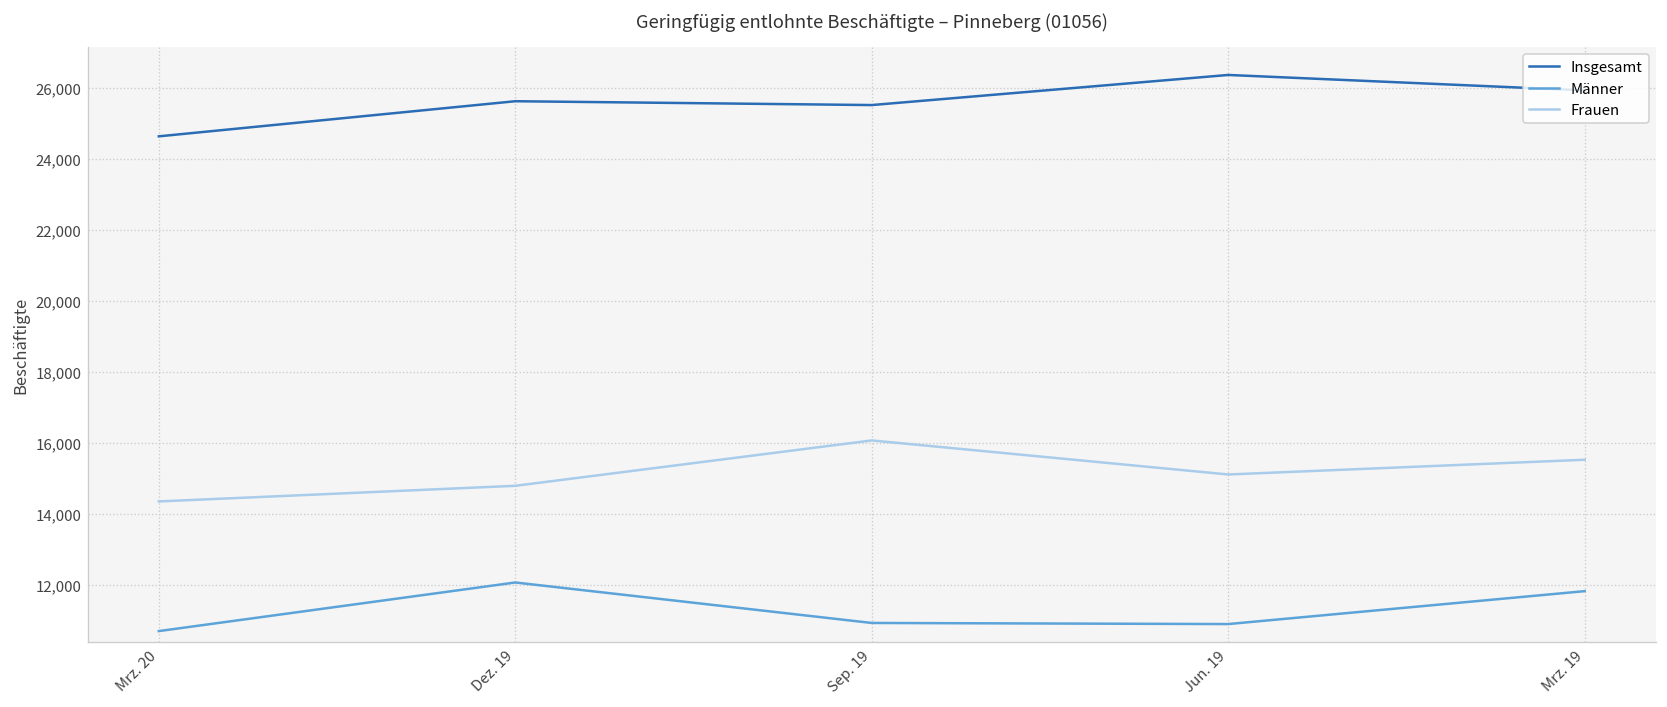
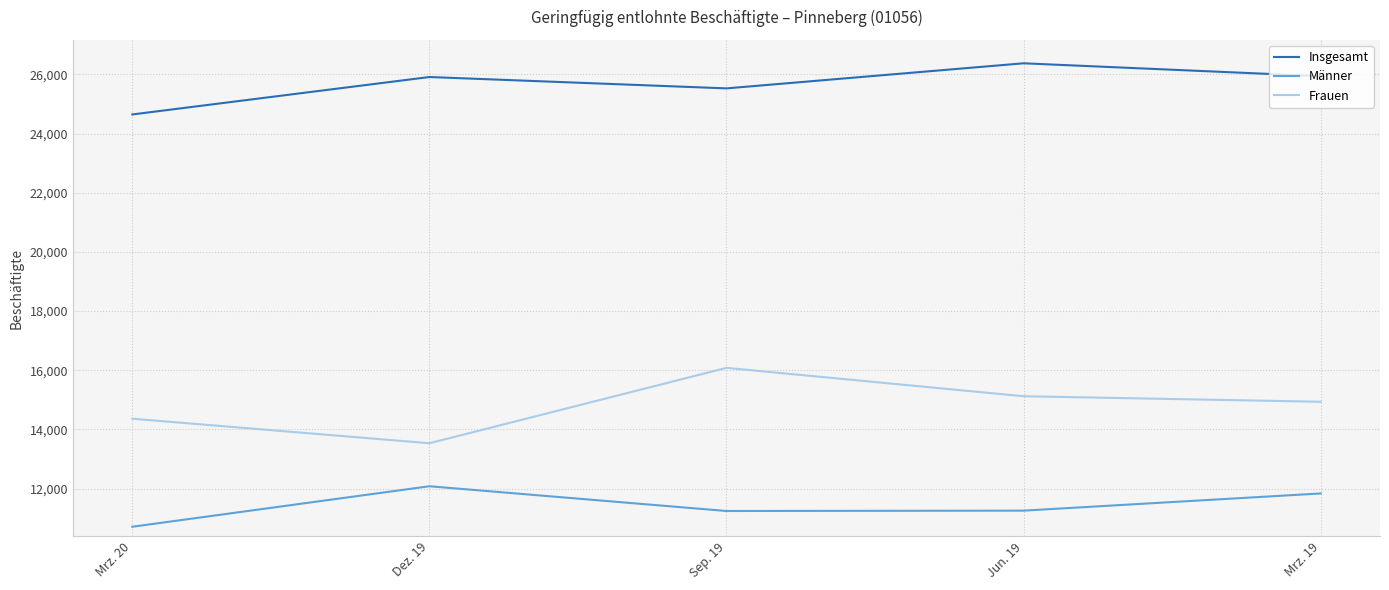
  {
    "Insgesamt": {
      "Mrz. 20": "24,600",
-     "Dez. 19": "25,600",
+     "Dez. 19": "25,900",
      "Sep. 19": "25,500",
      "Jun. 19": "26,400"
    },
    "Männer": {
      "Mrz. 20": "10,700",
      "Dez. 19": "12,100",
-     "Sep. 19": "10,900",
-     "Jun. 19": "10,900",
+     "Sep. 19": "11,200",
+     "Jun. 19": "11,300",
      "Mrz. 19": "11,800"
    },
    "Frauen": {
      "Mrz. 20": "14,400",
-     "Dez. 19": "14,800",
+     "Dez. 19": "13,500",
      "Sep. 19": "16,100",
      "Jun. 19": "15,100",
-     "Mrz. 19": "15,500"
+     "Mrz. 19": "14,900"
    }
  }
